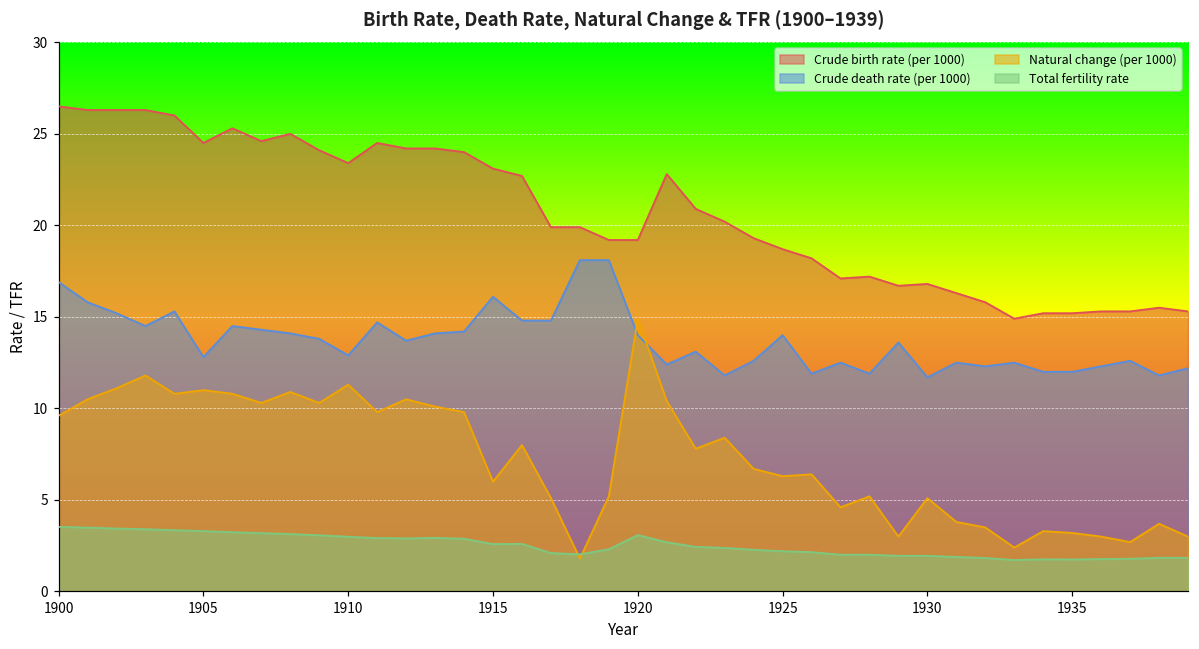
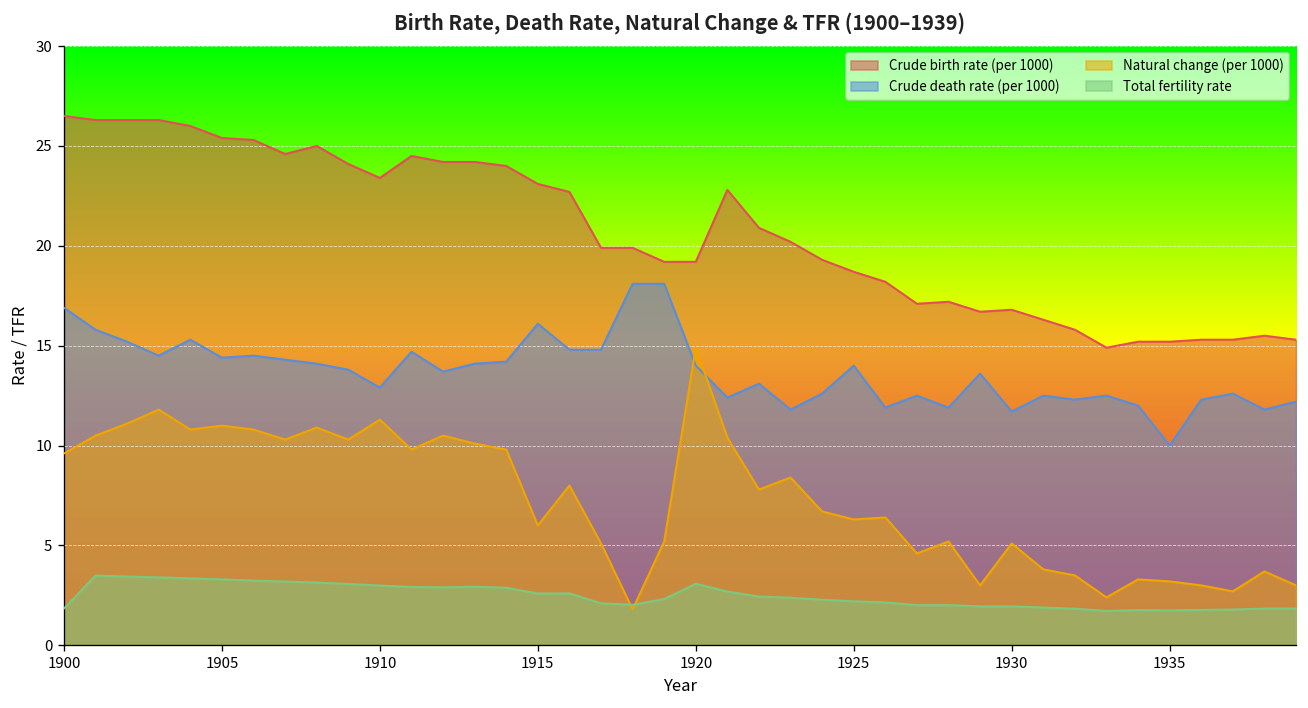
  {
    "Crude birth rate (per 1000)": {
      "1900": 26.5,
-     "1905": 24.5,
+     "1905": 25.4,
      "1910": 23.4,
      "1915": 23.1,
      "1920": 19.2,
      "1925": 18.7,
      "1930": 16.8,
      "1935": 15.2
    },
    "Crude death rate (per 1000)": {
      "1900": 16.9,
-     "1905": 12.8,
+     "1905": 14.4,
      "1910": 12.9,
      "1915": 16.1,
      "1920": 14.0,
      "1925": 14.0,
      "1930": 11.7,
-     "1935": 12
+     "1935": 10
    },
    "Natural change (per 1000)": {
      "1900": 9.6,
      "1905": 11.0,
      "1910": 11.3,
      "1915": 6.0,
      "1920": 14.9,
      "1925": 6.3,
      "1930": 5.1,
      "1935": 3.2
    },
    "Total fertility rate": {
-     "1900": 3.5,
+     "1900": 1.8,
      "1905": 3.3,
      "1910": 3.0,
      "1915": 2.6,
      "1920": 3.1,
      "1925": 2.2,
      "1930": 2.0,
      "1935": 1.8
    }
  }
